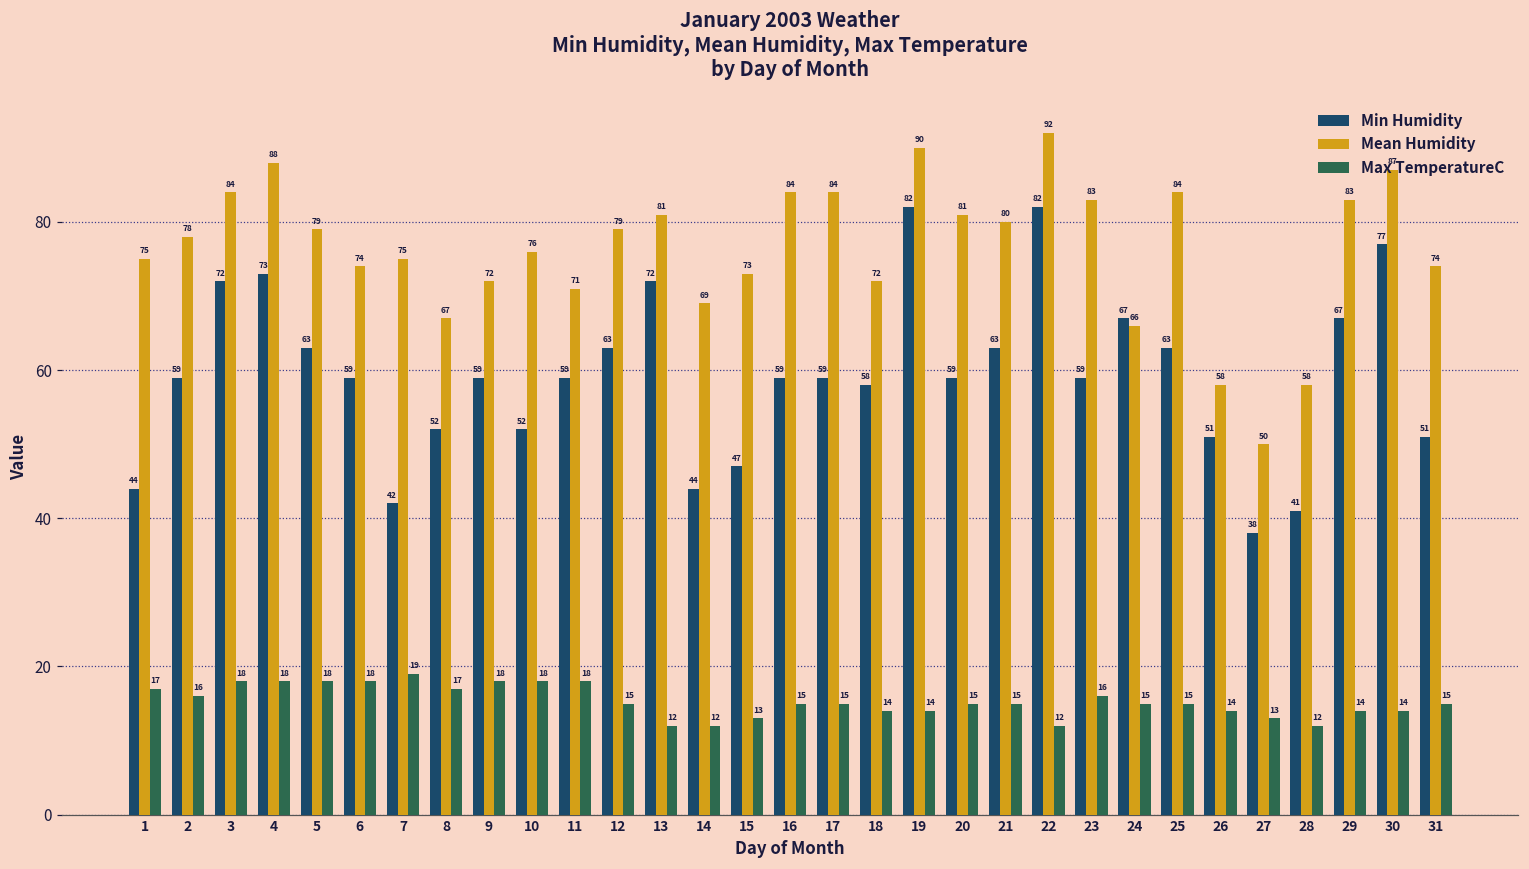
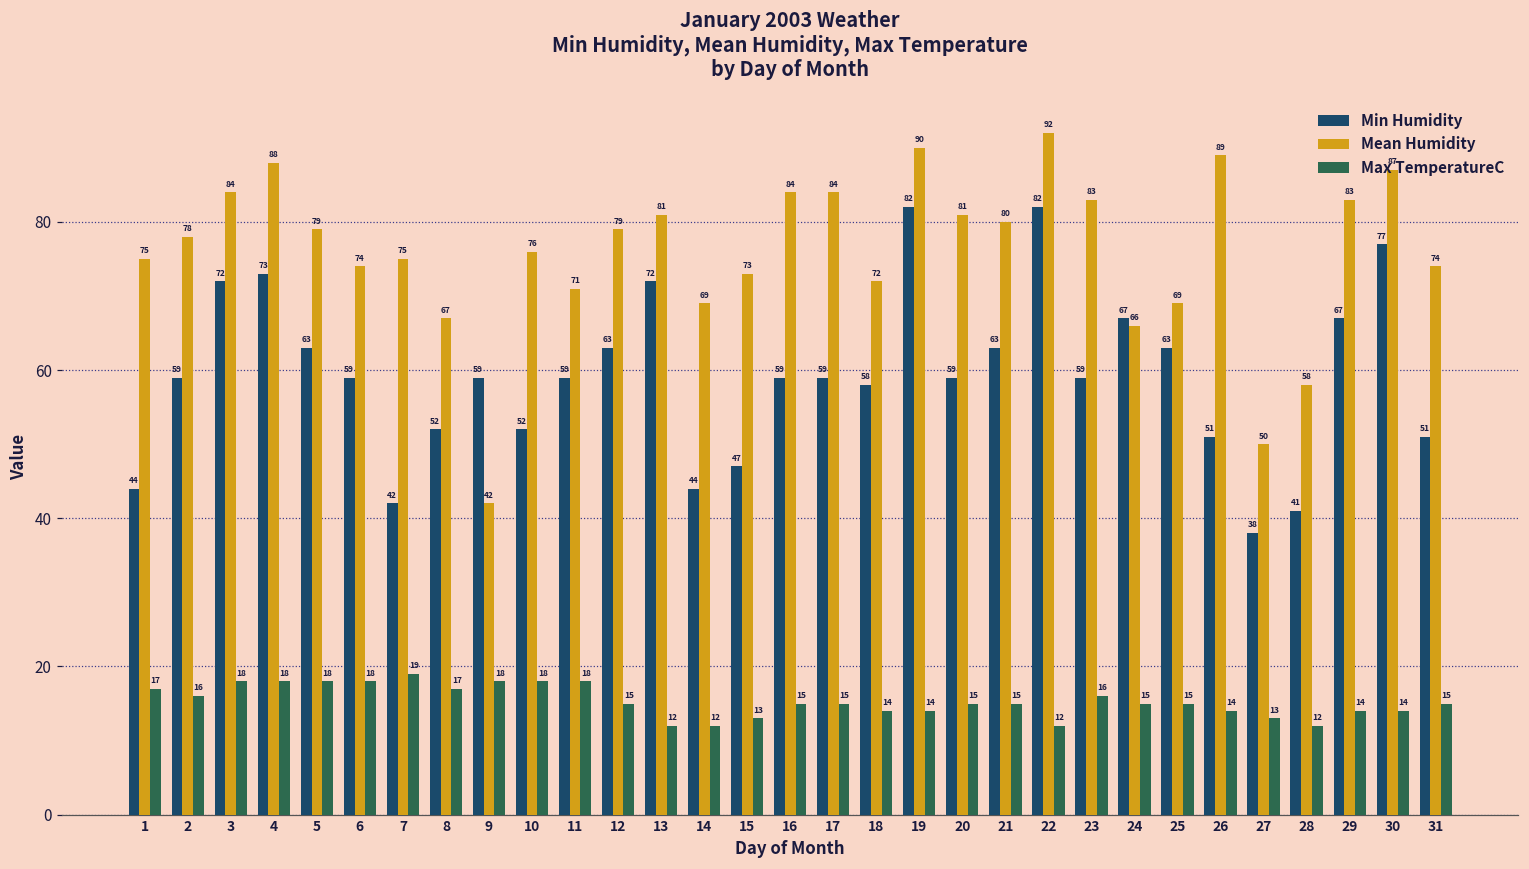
  {
    "Mean Humidity": {
      "1": 75,
      "2": 78,
      "3": 84,
      "4": 88,
      "5": 79,
      "6": 74,
      "7": 75,
      "8": 67,
-     "9": 72,
+     "9": 42,
      "10": 76,
      "11": 71,
      "12": 79,
      "13": 81,
      "14": 69,
      "15": 73,
      "16": 84,
      "17": 84,
      "18": 72,
      "19": 90,
      "20": 81,
      "21": 80,
      "22": 92,
      "23": 83,
      "24": 66,
-     "25": 84,
-     "26": 58,
+     "25": 69,
+     "26": 89,
      "27": 50,
      "28": 58,
      "29": 83,
      "30": 87,
      "31": 74
    }
  }
